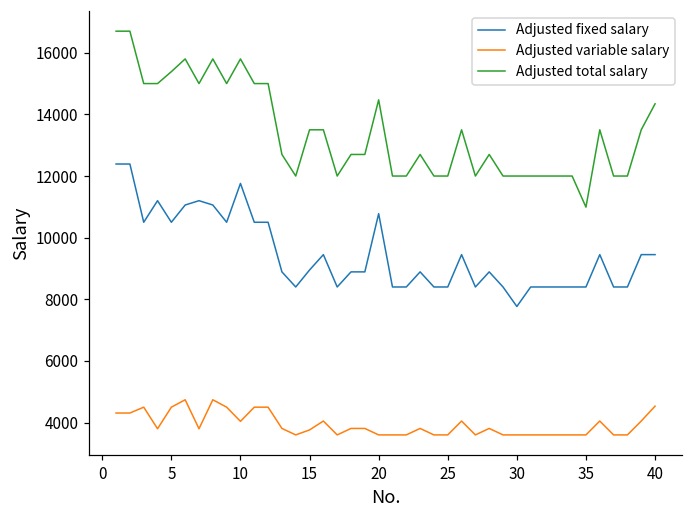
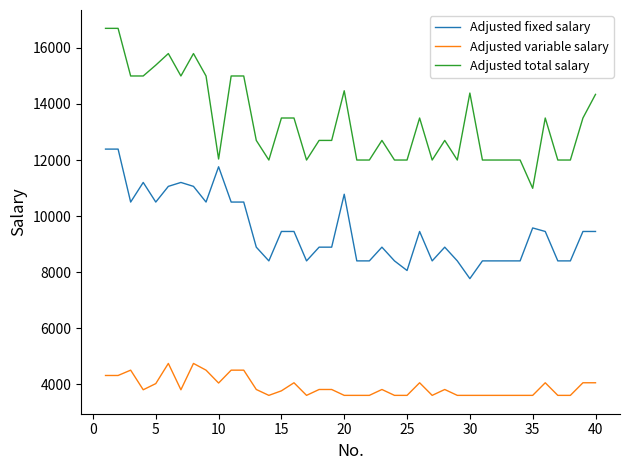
  {
    "Adjusted fixed salary": {
      "5": 10500,
      "10": 11800,
-     "15": 9000,
+     "15": 9500,
      "20": 10800,
-     "25": 8400,
+     "25": 8100,
      "30": 7800,
-     "35": 8400,
+     "35": 9600,
      "40": 9500
    },
    "Adjusted variable salary": {
-     "5": 4500,
+     "5": 4000,
      "10": 4000,
      "15": 3800,
      "20": 3600,
      "25": 3600,
      "30": 3600,
      "35": 3600,
-     "40": 4500
+     "40": 4100
    },
    "Adjusted total salary": {
      "5": 15400,
-     "10": 15800,
+     "10": 12000,
      "15": 13500,
      "20": 14500,
      "25": 12000,
-     "30": 12000,
+     "30": 14400,
      "35": 11000,
      "40": 14300
    }
  }
